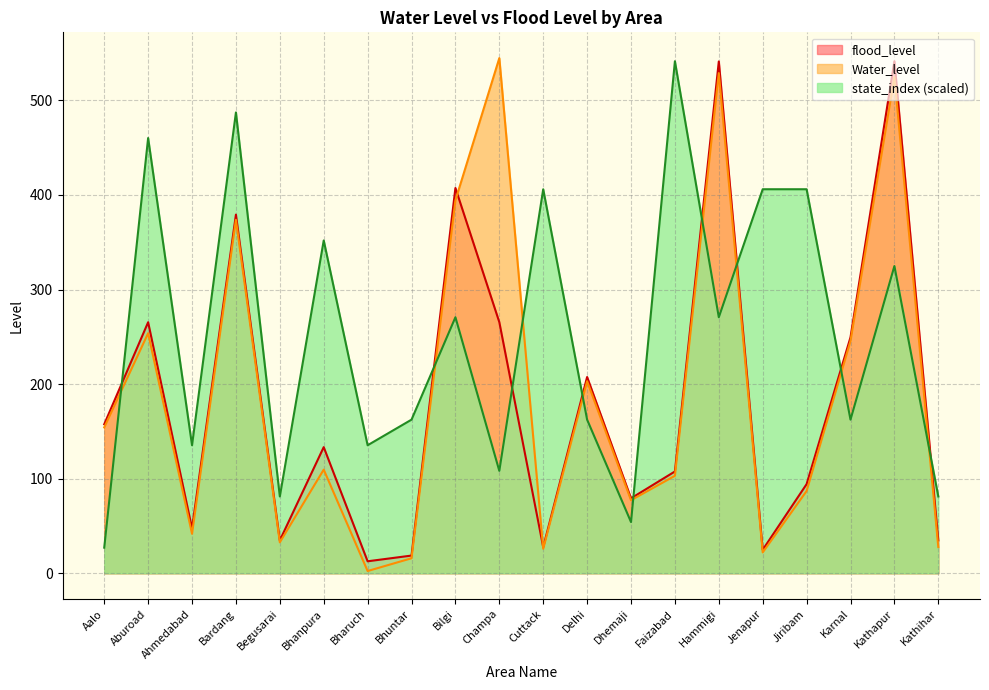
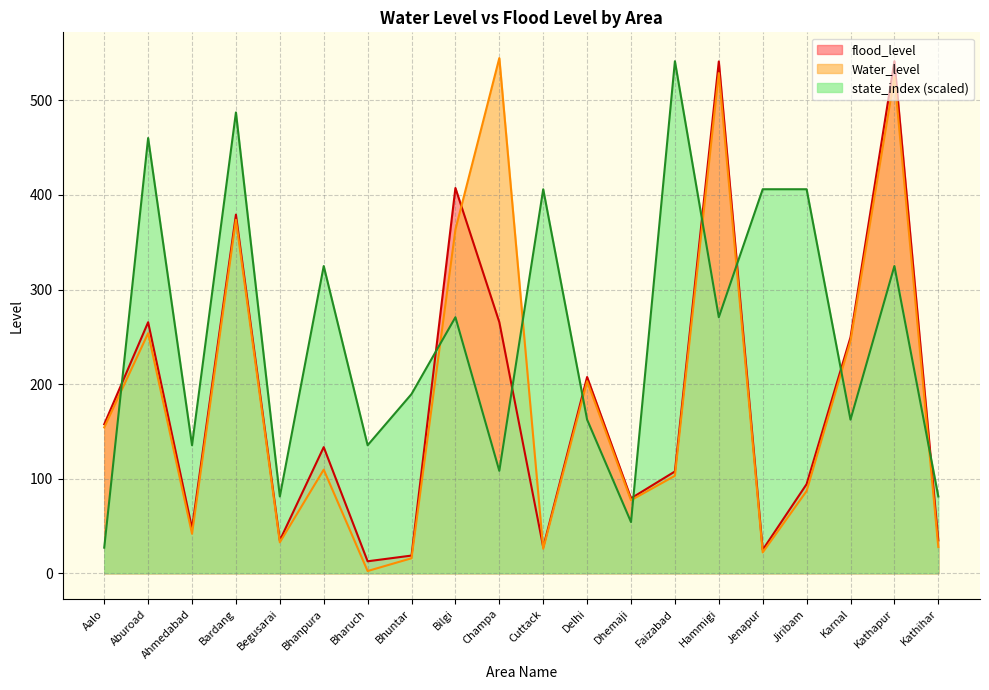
  {
    "flood_level": {
      "Aalo": 160,
      "Aburoad": 270,
      "Ahmedabad": 50,
      "Bardang": 380,
      "Bhanpura": 130,
      "Bharuch": 10,
      "Bhuntar": 20,
      "Bilgi": 410,
      "Champa": 270,
      "Delhi": 210,
      "Faizabad": 110,
      "Hammigi": 540,
      "Jenapur": 20,
      "Jiribam": 90,
      "Karnal": 250,
      "Kathihar": 30
    },
    "Water_level": {
      "Aalo": 150,
      "Aburoad": 250,
      "Ahmedabad": 40,
      "Bardang": 370,
      "Bhanpura": 110,
      "Bharuch": 0,
      "Bhuntar": 20,
-     "Bilgi": 390,
+     "Bilgi": 360,
      "Champa": 540,
      "Delhi": 200,
      "Faizabad": 100,
      "Hammigi": 530,
      "Jenapur": 20,
      "Jiribam": 90,
      "Karnal": 250,
      "Kathihar": 30
    },
    "state_index (scaled)": {
      "Aalo": 30,
      "Aburoad": 460,
      "Ahmedabad": 140,
      "Bardang": 490,
      "Begusarai": 80,
-     "Bhanpura": 350,
+     "Bhanpura": 320,
      "Bharuch": 140,
-     "Bhuntar": 160,
+     "Bhuntar": 190,
      "Bilgi": 270,
      "Champa": 110,
      "Cuttack": 410,
      "Delhi": 160,
      "Dhemaji": 50,
      "Faizabad": 540,
      "Hammigi": 270,
      "Jenapur": 410,
      "Jiribam": 410,
      "Karnal": 160,
      "Kathapur": 320,
      "Kathihar": 80
    }
  }
